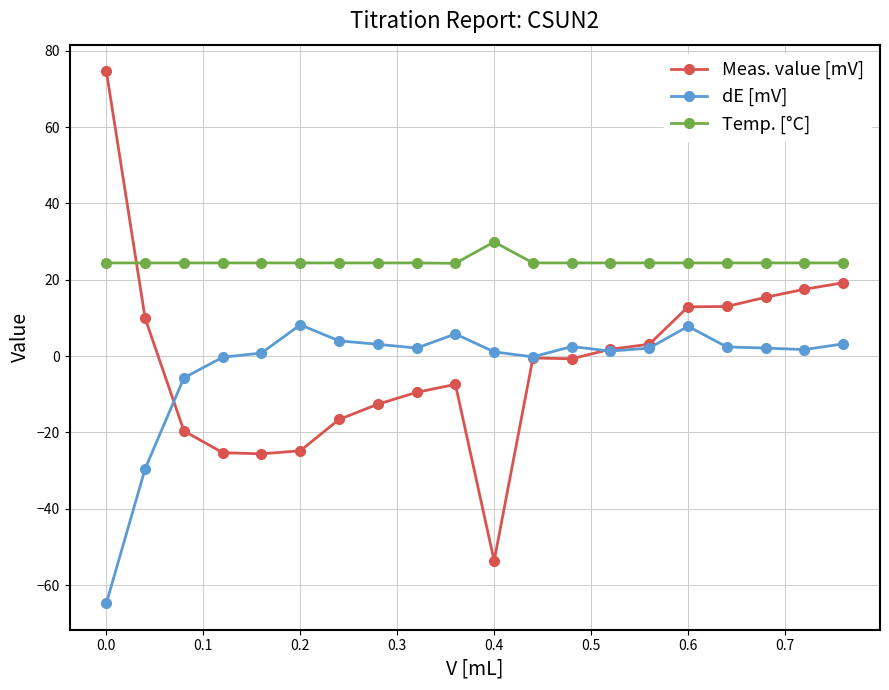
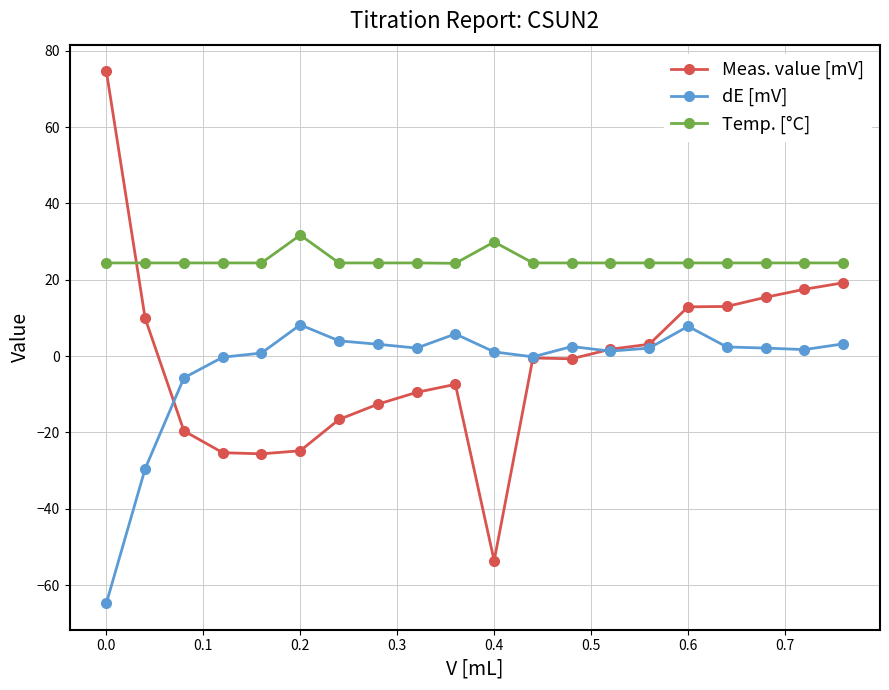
  {
    "Meas. value [mV]": {
      "0.0": 75,
      "0.2": -25,
      "0.4": -54,
      "0.6": 13
    },
    "dE [mV]": {
      "0.0": -65,
      "0.2": 8,
      "0.4": 1,
      "0.6": 8
    },
    "Temp. [°C]": {
      "0.0": 24,
-     "0.2": 24,
+     "0.2": 32,
      "0.4": 30,
      "0.6": 24
    }
  }
